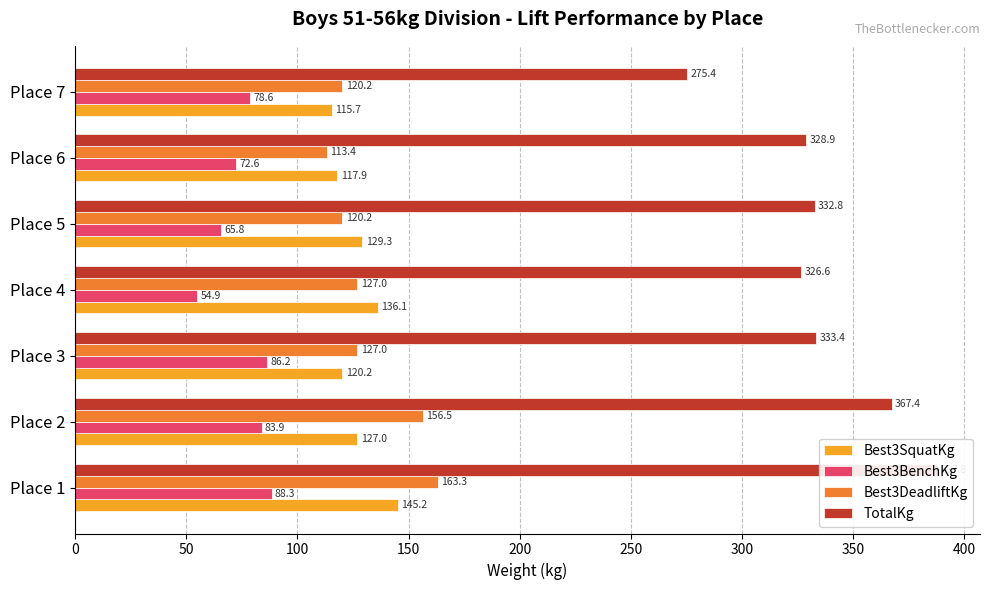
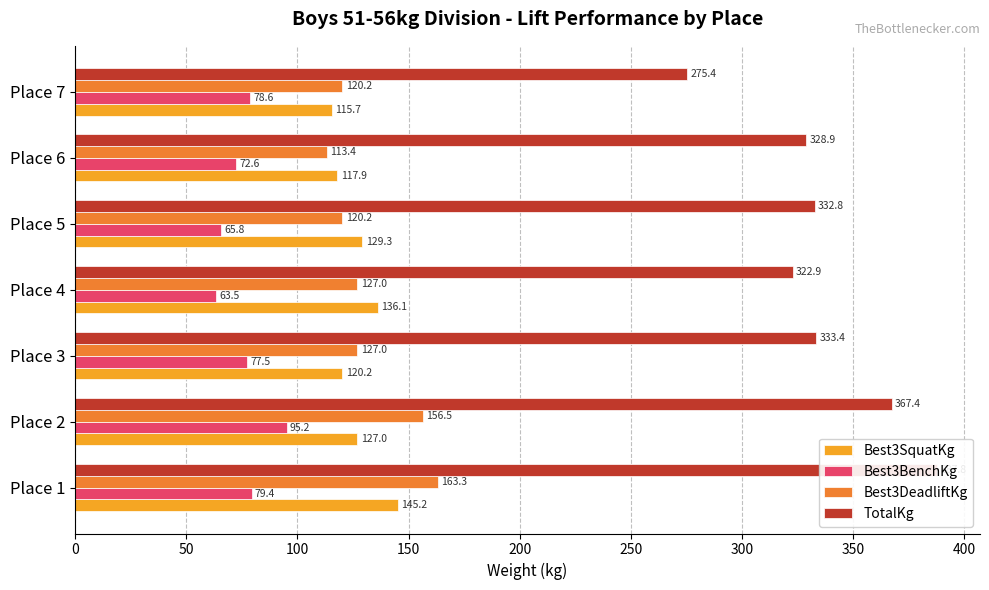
  {
    "Best3BenchKg": {
      "Place 7": 78.6,
      "Place 6": 72.6,
      "Place 5": 65.8,
-     "Place 4": 54.9,
-     "Place 3": 86.2,
-     "Place 2": 83.9,
-     "Place 1": 88.3
+     "Place 4": 63.5,
+     "Place 3": 77.5,
+     "Place 2": 95.2,
+     "Place 1": 79.4
    },
    "TotalKg": {
      "Place 7": 275.4,
      "Place 6": 328.9,
      "Place 5": 332.8,
-     "Place 4": 326.6,
+     "Place 4": 322.9,
      "Place 3": 333.4,
      "Place 2": 367.4
    }
  }
